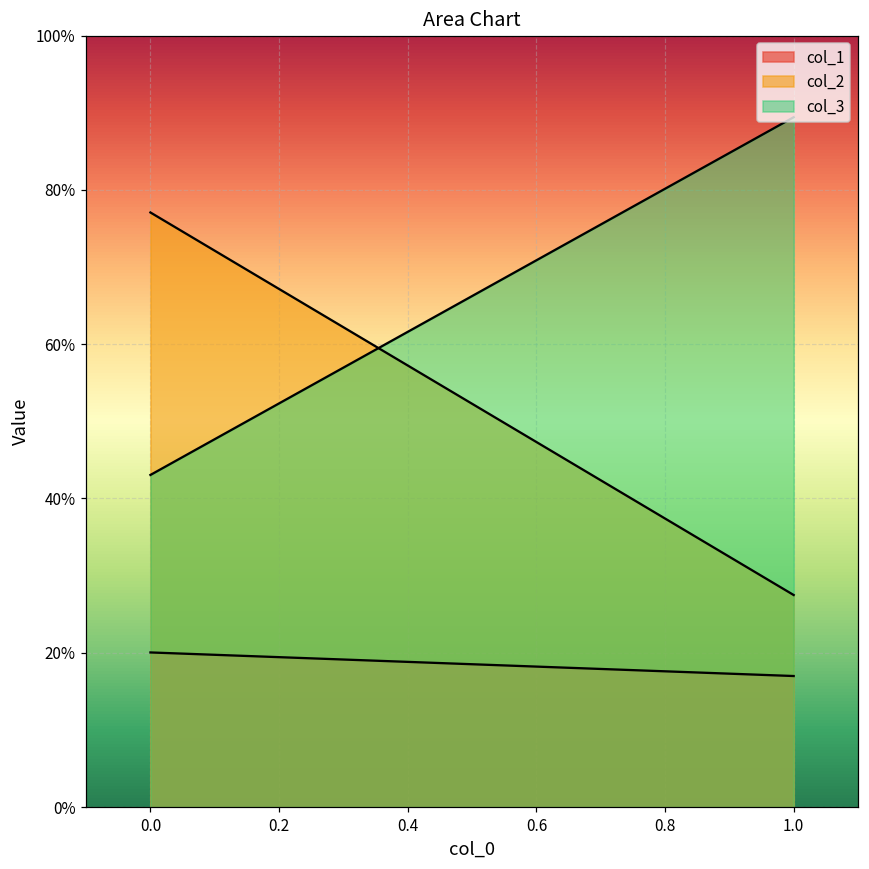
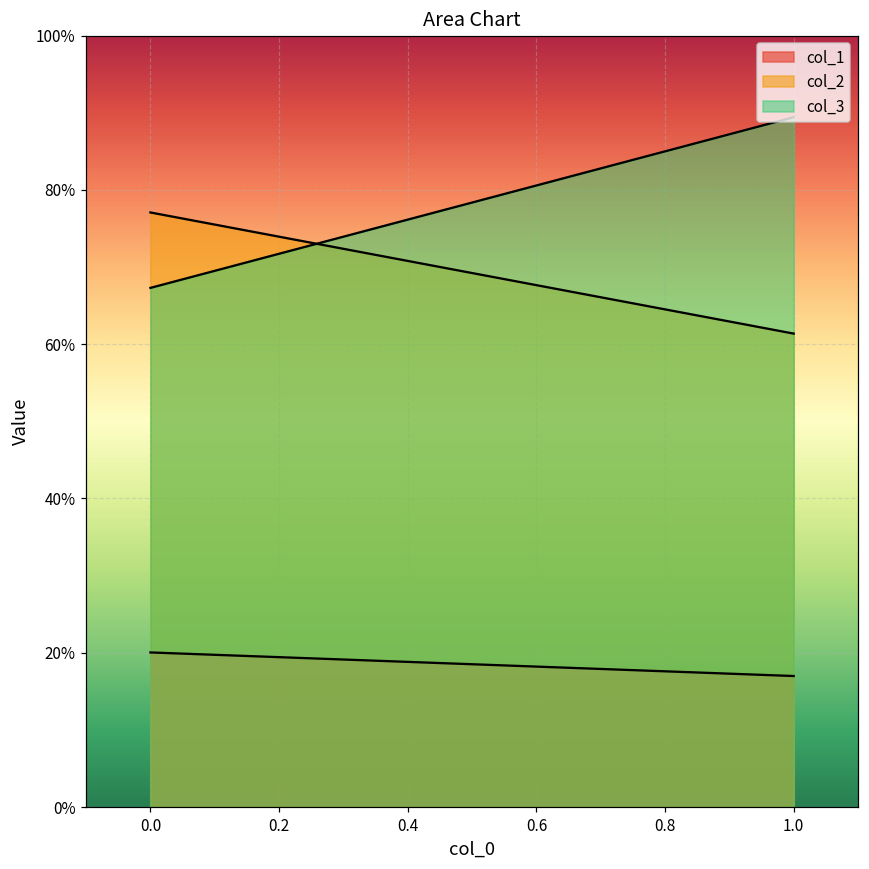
  {
    "col_1": {
      "0.0": "20%",
      "1.0": "17%"
    },
    "col_2": {
      "0.0": "77%",
-     "1.0": "27%"
+     "1.0": "61%"
    },
    "col_3": {
-     "0.0": "43%",
+     "0.0": "67%",
      "1.0": "89%"
    }
  }
